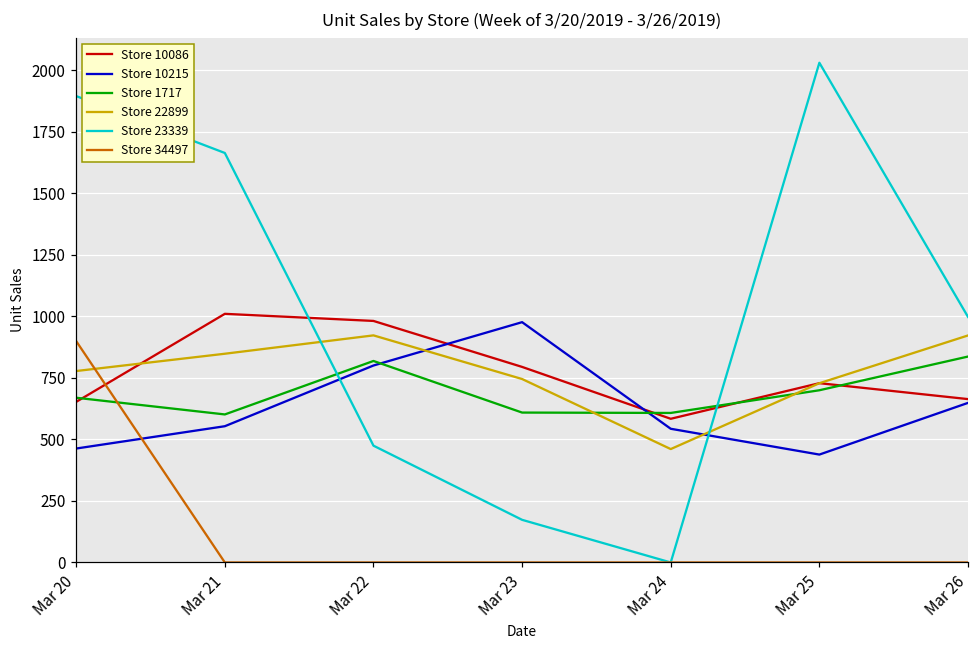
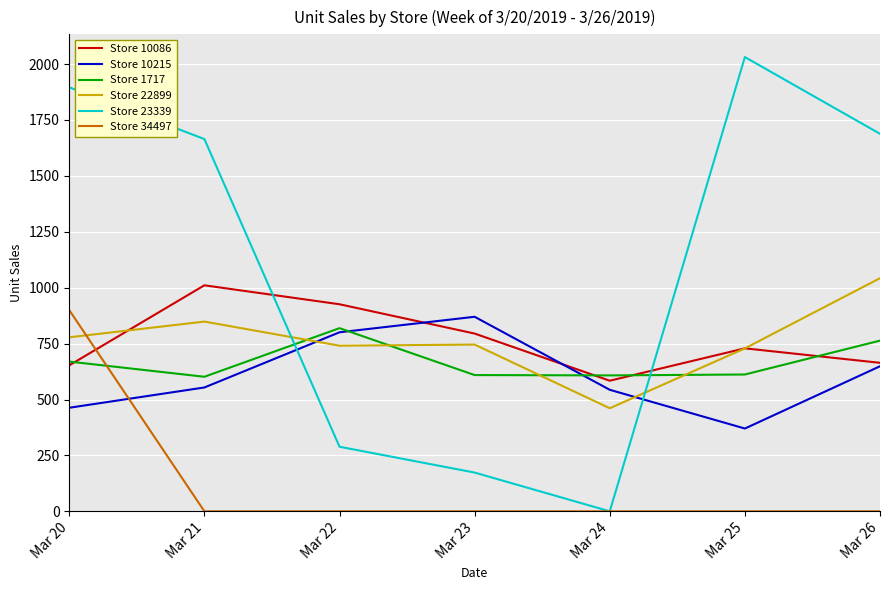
  {
    "Store 10086": {
      "Mar 20": 650,
      "Mar 21": 1010,
-     "Mar 22": 980,
+     "Mar 22": 930,
      "Mar 23": 790,
      "Mar 24": 580,
      "Mar 26": 660
    },
    "Store 10215": {
      "Mar 20": 460,
      "Mar 21": 550,
      "Mar 22": 800,
-     "Mar 23": 980,
+     "Mar 23": 870,
      "Mar 24": 540,
-     "Mar 25": 440,
+     "Mar 25": 370,
      "Mar 26": 650
    },
    "Store 1717": {
      "Mar 20": 670,
      "Mar 21": 600,
      "Mar 22": 820,
      "Mar 23": 610,
      "Mar 24": 610,
-     "Mar 25": 700,
-     "Mar 26": 840
+     "Mar 25": 610,
+     "Mar 26": 760
    },
    "Store 22899": {
      "Mar 20": 780,
      "Mar 21": 850,
-     "Mar 22": 920,
+     "Mar 22": 740,
      "Mar 23": 750,
      "Mar 24": 460,
-     "Mar 26": 920
+     "Mar 26": 1040
    },
    "Store 23339": {
      "Mar 20": 1900,
      "Mar 21": 1660,
-     "Mar 22": 470,
+     "Mar 22": 290,
      "Mar 23": 170,
      "Mar 25": 2030,
-     "Mar 26": 1000
+     "Mar 26": 1690
    },
    "Store 34497": {
      "Mar 20": 900,
      "Mar 21": 0,
      "Mar 22": 0,
      "Mar 23": 0,
      "Mar 25": 0,
      "Mar 26": 0
    }
  }
